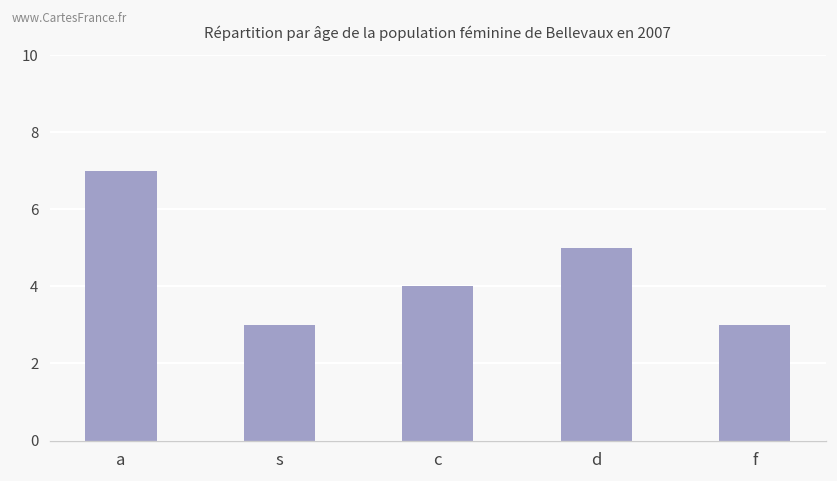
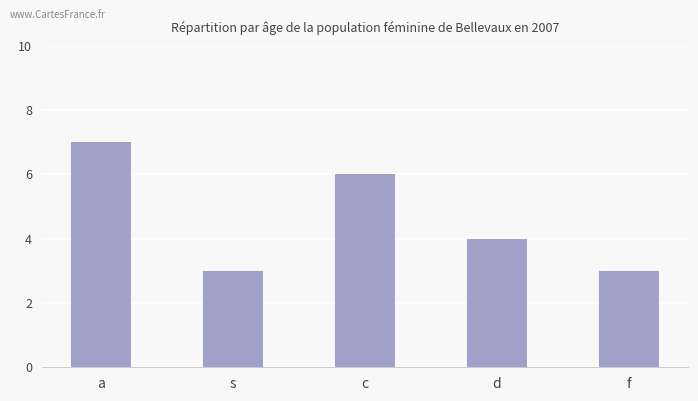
  {
    "a": 7,
    "s": 3,
-   "c": 4,
-   "d": 5,
+   "c": 6,
+   "d": 4,
    "f": 3
  }
